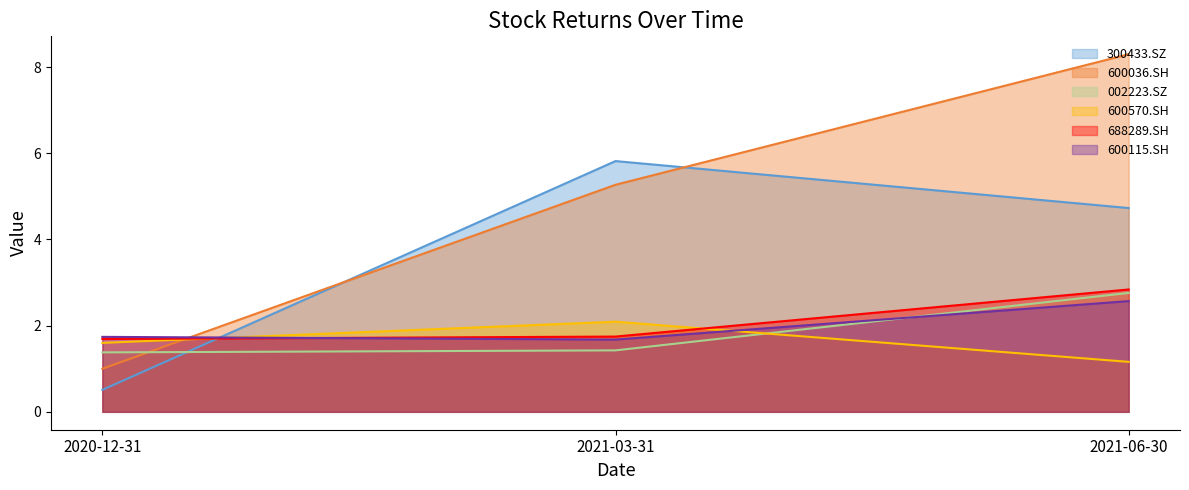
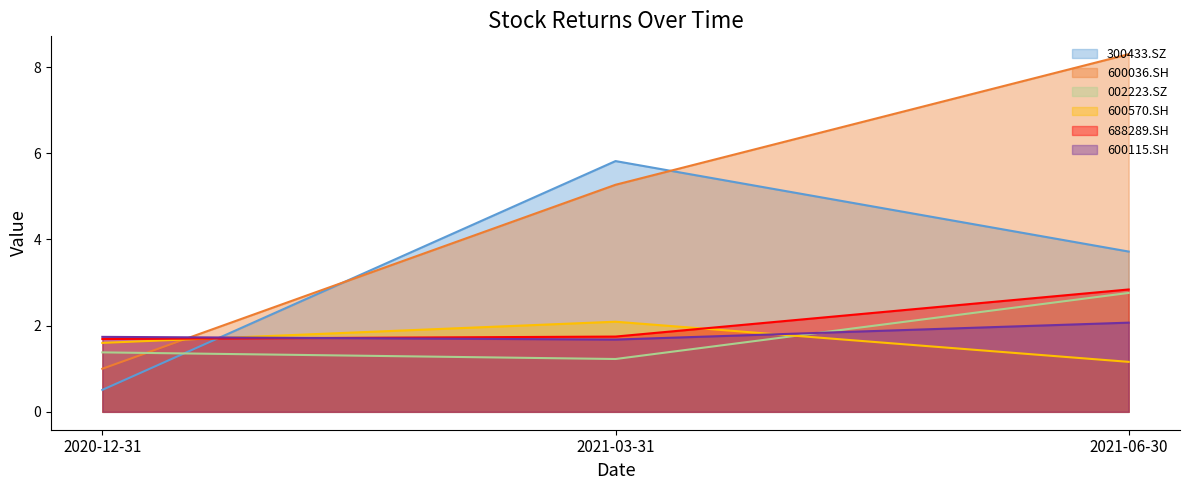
  {
    "300433.SZ": {
      "2020-12-31": 0.5,
      "2021-03-31": 5.8,
-     "2021-06-30": 4.7
+     "2021-06-30": 3.7
    },
    "002223.SZ": {
      "2020-12-31": 1.4,
-     "2021-03-31": 1.4,
+     "2021-03-31": 1.2,
      "2021-06-30": 2.8
    },
    "688289.SH": {
      "2021-03-31": 1.7,
      "2021-06-30": 2.8
    },
    "600115.SH": {
      "2021-03-31": 1.7,
-     "2021-06-30": 2.6
+     "2021-06-30": 2.1
    }
  }
